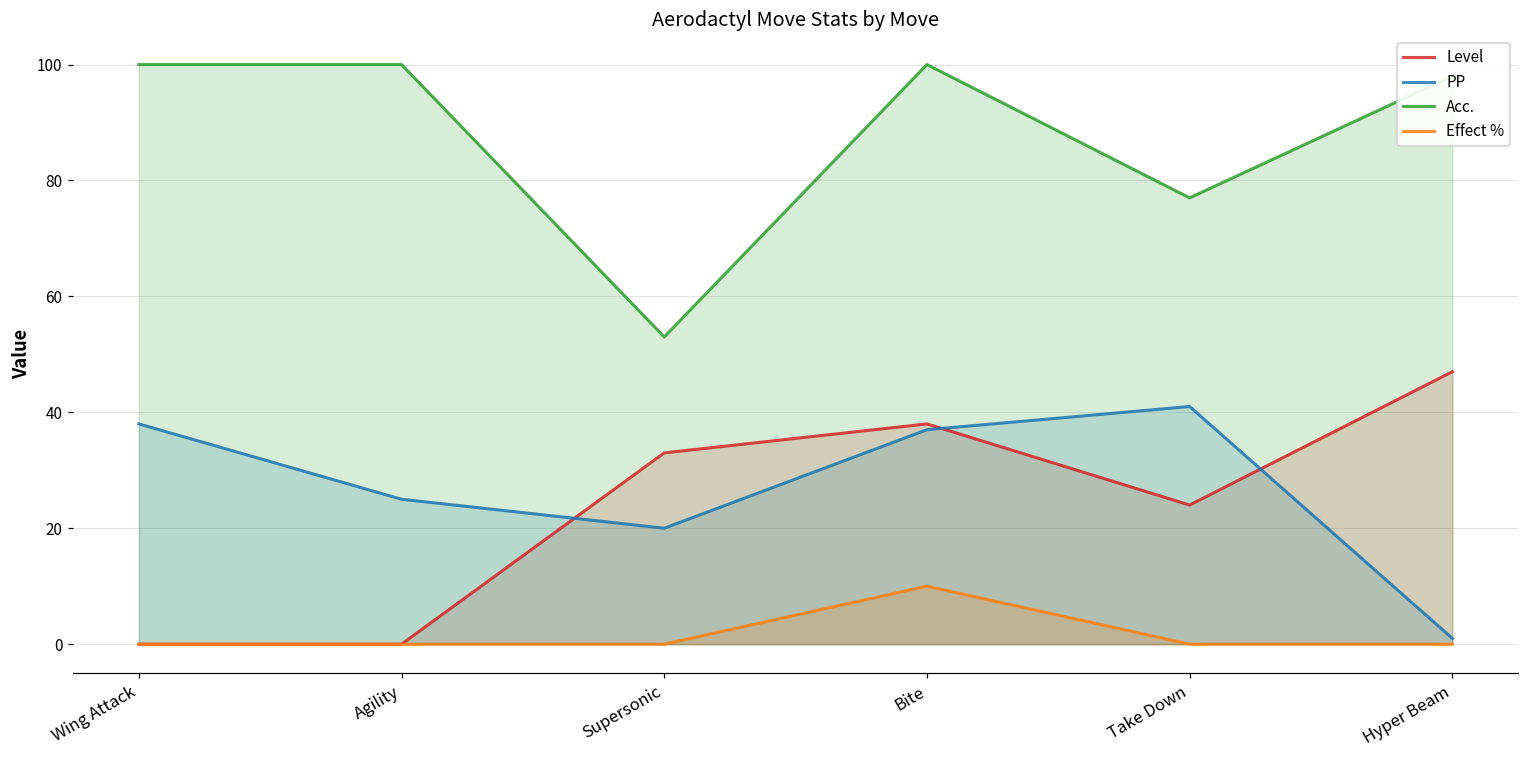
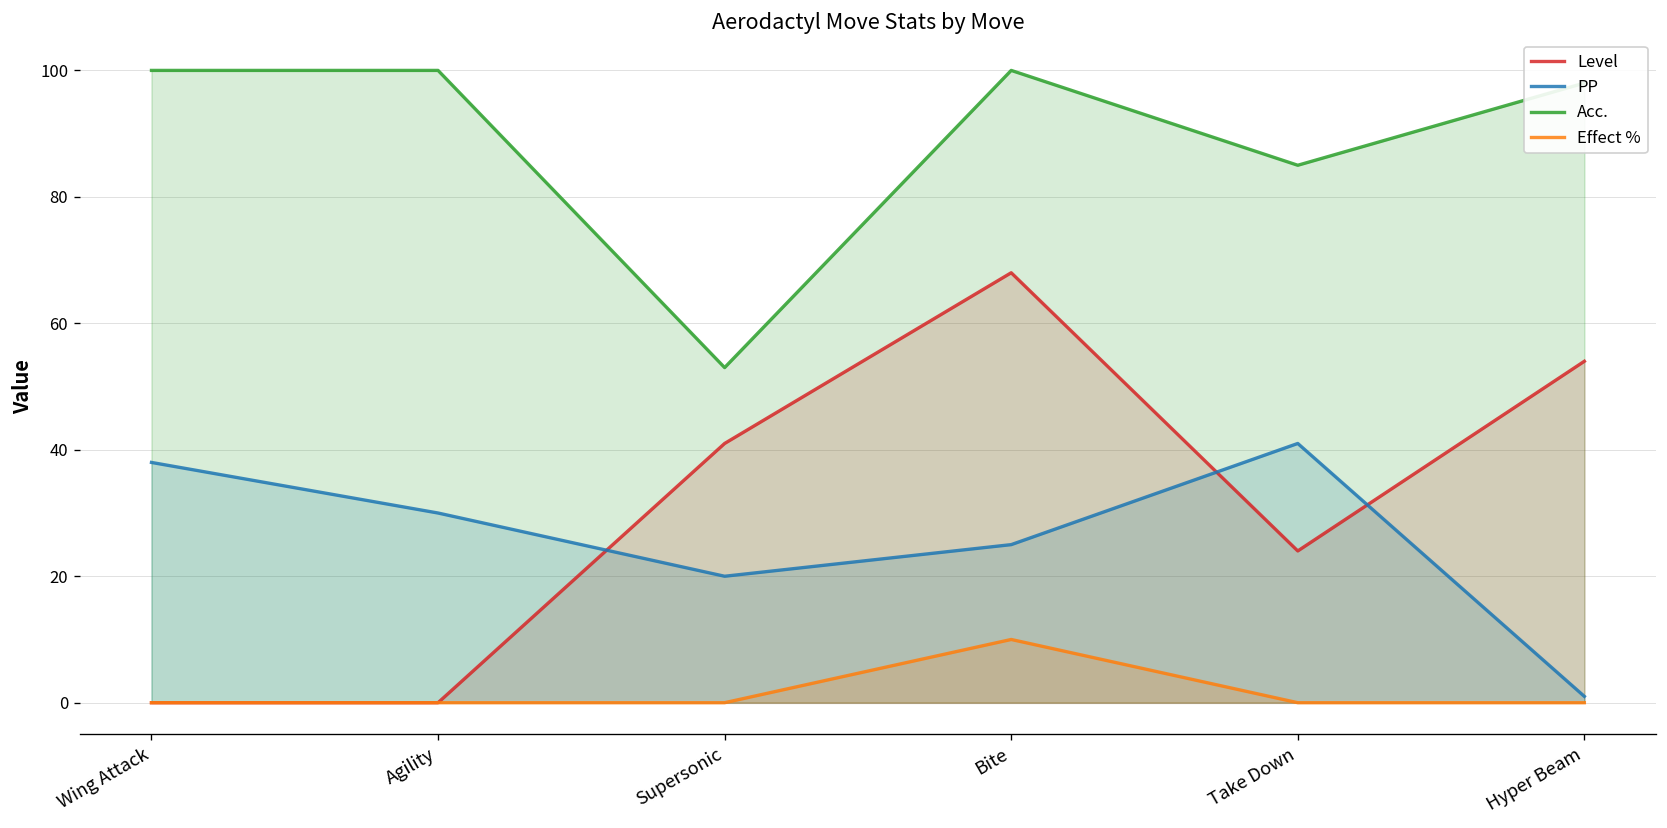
  {
    "Level": {
-     "Supersonic": 33,
-     "Bite": 38,
+     "Supersonic": 41,
+     "Bite": 68,
      "Take Down": 24,
-     "Hyper Beam": 47
+     "Hyper Beam": 54
    },
    "PP": {
      "Wing Attack": 38,
-     "Agility": 25,
+     "Agility": 30,
      "Supersonic": 20,
-     "Bite": 37,
+     "Bite": 25,
      "Take Down": 41,
      "Hyper Beam": 1
    },
    "Acc.": {
      "Wing Attack": 100,
      "Agility": 100,
      "Supersonic": 53,
      "Bite": 100,
-     "Take Down": 77
+     "Take Down": 85
    },
    "Effect %": {
      "Supersonic": 0,
      "Bite": 10,
      "Take Down": 0,
      "Hyper Beam": 0
    }
  }
